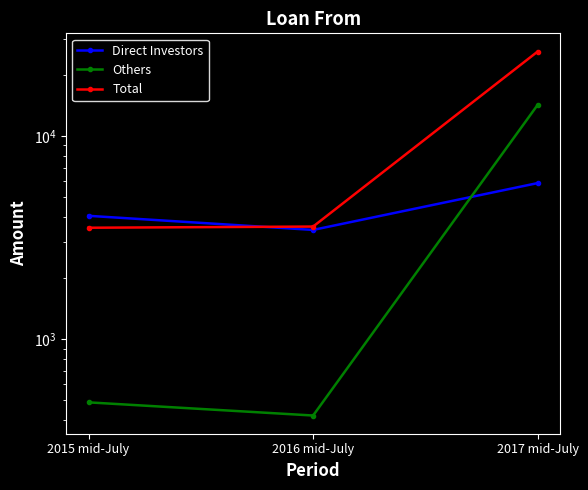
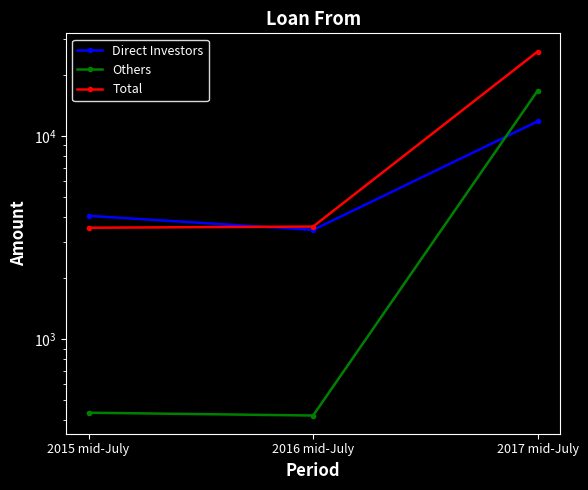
  {
    "Direct Investors": {
      "2015 mid-July": 4100,
      "2016 mid-July": 3500,
-     "2017 mid-July": 5900
+     "2017 mid-July": 12000
    },
    "Others": {
-     "2015 mid-July": 490,
+     "2015 mid-July": 440,
      "2016 mid-July": 420,
-     "2017 mid-July": 14000
+     "2017 mid-July": 17000
    },
    "Total": {
      "2015 mid-July": 3500,
      "2016 mid-July": 3600,
      "2017 mid-July": 26000
    }
  }
